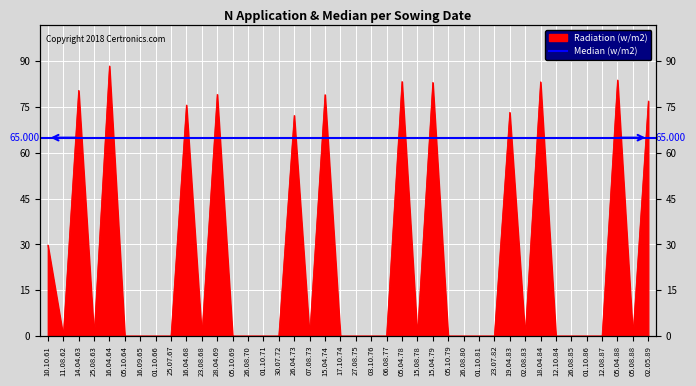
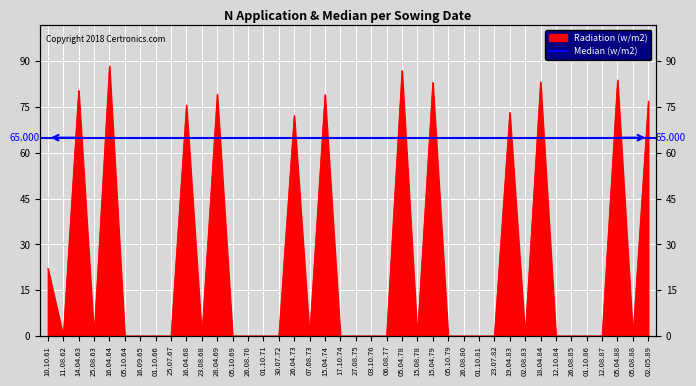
  {
-   "10.10.61": 30,
+   "10.10.61": 22,
    "11.08.62": 0,
    "14.04.63": 81,
    "25.08.63": 0,
    "05.10.64": 0,
    "16.09.65": 0,
    "01.10.66": 0,
    "25.07.67": 0,
    "16.04.68": 76,
    "23.08.68": 0,
    "28.04.69": 79,
    "05.10.69": 0,
    "26.08.70": 0,
    "01.10.71": 0,
    "30.07.72": 0,
    "26.04.73": 72,
    "07.08.73": 0,
    "15.04.74": 79,
    "17.10.74": 0,
    "27.08.75": 0,
    "03.10.76": 0,
    "06.08.77": 0,
-   "05.04.78": 83,
+   "05.04.78": 87,
    "15.08.78": 0,
    "15.04.79": 83,
    "05.10.79": 0,
    "26.08.80": 0,
    "01.10.81": 0,
    "23.07.82": 0,
    "19.04.83": 73,
    "02.08.83": 0,
    "18.04.84": 83,
    "12.10.84": 0,
    "26.08.85": 0,
    "01.10.86": 0,
    "12.08.87": 0,
    "05.04.88": 84,
    "05.08.88": 0,
    "02.05.89": 77
  }
